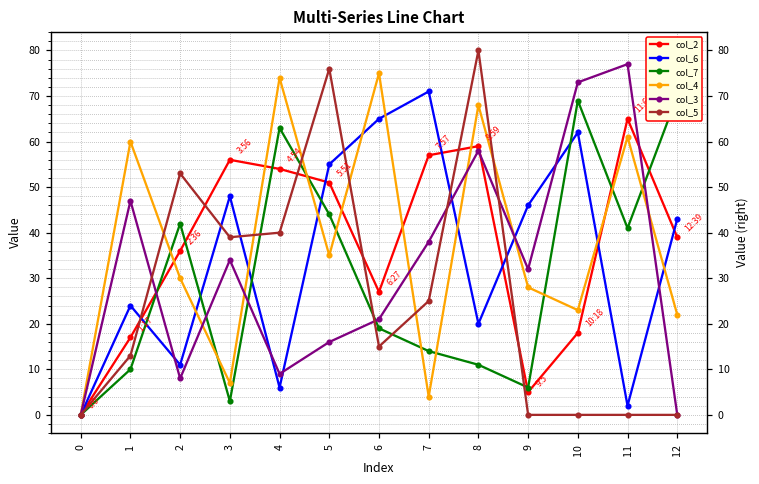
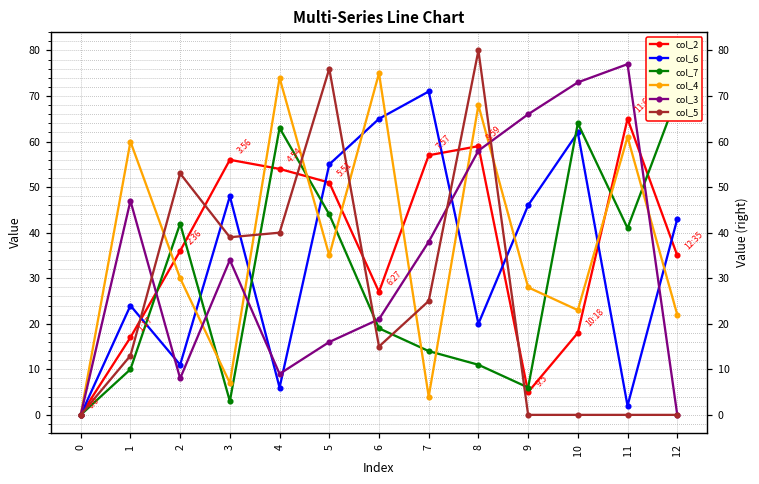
  {
    "col_2": {
      "1": 17,
      "2": 36,
      "3": 56,
      "4": 54,
      "5": 51,
      "6": 27,
      "7": 57,
      "8": 59,
      "9": 5,
      "10": 18,
-     "12": 39
+     "12": 35
    },
    "col_6": {
      "1": 24,
      "2": 11,
      "3": 48,
      "4": 6,
      "6": 65,
      "7": 71,
      "8": 20,
      "9": 46,
      "10": 62,
      "11": 2,
      "12": 43
    },
    "col_7": {
      "1": 10,
      "2": 42,
      "3": 3,
      "4": 63,
      "5": 44,
      "6": 19,
      "7": 14,
      "8": 11,
-     "10": 69,
+     "10": 64,
      "11": 41
    },
    "col_4": {
      "1": 60,
      "2": 30,
      "3": 7,
      "4": 74,
      "5": 35,
      "6": 75,
      "7": 4,
      "8": 68,
      "9": 28,
      "11": 61,
      "12": 22
    },
    "col_3": {
      "1": 47,
      "2": 8,
      "3": 34,
      "4": 9,
      "5": 16,
      "6": 21,
      "7": 38,
      "8": 58,
-     "9": 32,
+     "9": 66,
      "10": 73,
      "11": 77
    },
    "col_5": {
      "1": 13,
      "2": 53,
      "3": 39,
      "4": 40,
      "5": 76,
      "6": 15,
      "7": 25,
      "8": 80,
      "9": 0,
      "10": 0,
      "11": 0
    }
  }
